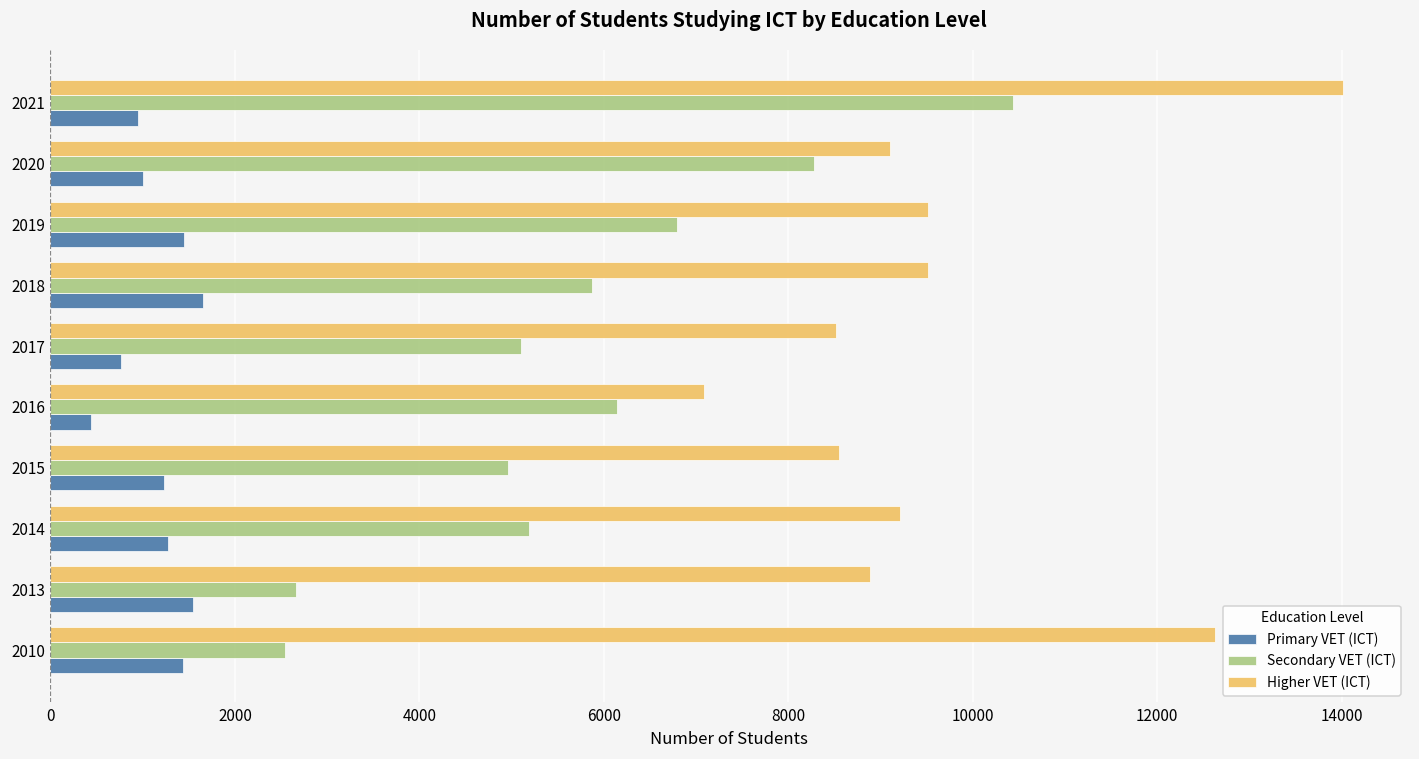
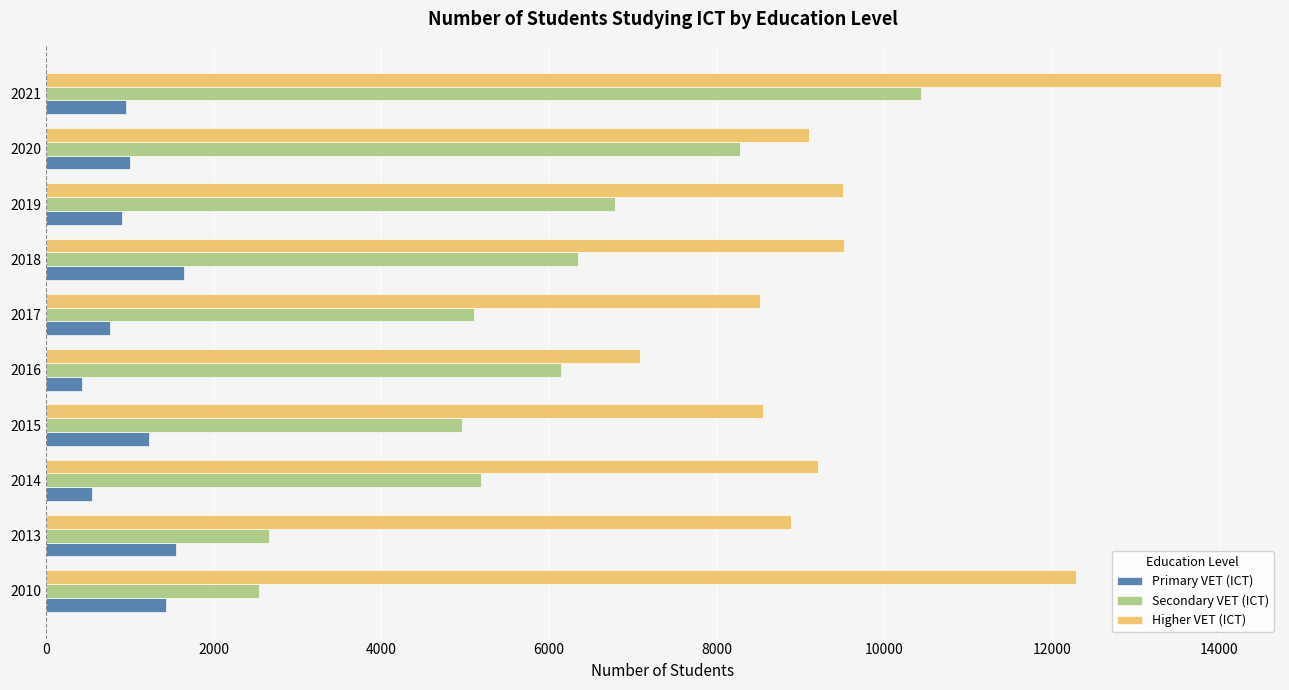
  {
    "Primary VET (ICT)": {
      "2021": 1000,
      "2020": 1000,
-     "2019": 1400,
+     "2019": 900,
      "2018": 1700,
      "2017": 800,
      "2016": 400,
      "2015": 1200,
-     "2014": 1300,
+     "2014": 600,
      "2013": 1600,
      "2010": 1400
    },
    "Secondary VET (ICT)": {
      "2021": 10400,
      "2020": 8300,
      "2019": 6800,
-     "2018": 5900,
+     "2018": 6300,
      "2017": 5100,
      "2016": 6100,
      "2015": 5000,
      "2014": 5200,
      "2013": 2700,
      "2010": 2500
    },
    "Higher VET (ICT)": {
      "2021": 14000,
      "2020": 9100,
      "2019": 9500,
      "2018": 9500,
      "2017": 8500,
      "2016": 7100,
      "2015": 8600,
      "2014": 9200,
      "2013": 8900,
-     "2010": 12600
+     "2010": 12300
    }
  }
